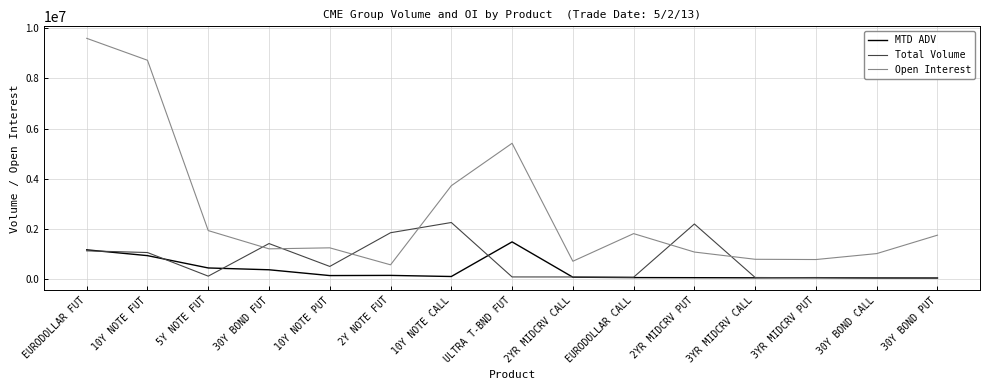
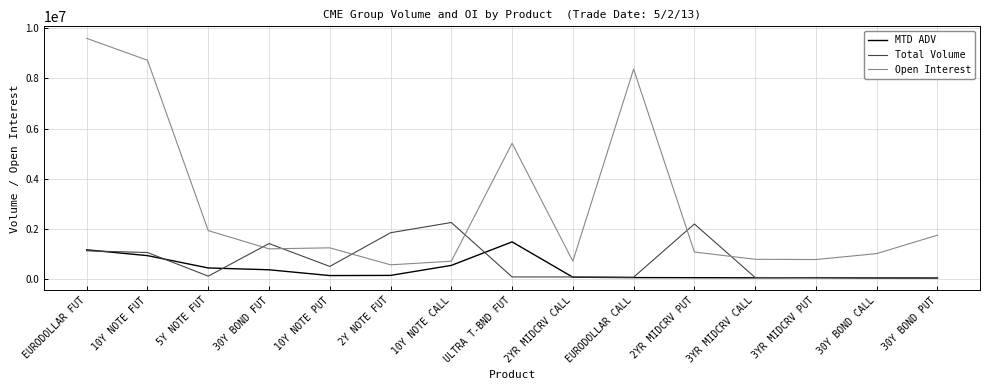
  {
    "MTD ADV": {
      "10Y NOTE FUT": 900000,
      "5Y NOTE FUT": 400000,
      "30Y BOND FUT": 400000,
      "10Y NOTE PUT": 100000,
      "2Y NOTE FUT": 100000,
-     "10Y NOTE CALL": 100000,
+     "10Y NOTE CALL": 500000,
      "ULTRA T-BND FUT": 1500000,
      "2YR MIDCRV PUT": 0
    },
    "Total Volume": {
      "10Y NOTE FUT": 1000000,
      "5Y NOTE FUT": 100000,
      "30Y BOND FUT": 1400000,
      "10Y NOTE PUT": 500000,
      "2Y NOTE FUT": 1800000,
      "10Y NOTE CALL": 2200000,
      "ULTRA T-BND FUT": 100000,
      "2YR MIDCRV PUT": 2200000
    },
    "Open Interest": {
      "EURODOLLAR FUT": 9600000,
      "10Y NOTE FUT": 8700000,
      "5Y NOTE FUT": 1900000,
      "30Y BOND FUT": 1200000,
      "10Y NOTE PUT": 1200000,
      "2Y NOTE FUT": 600000,
-     "10Y NOTE CALL": 3700000,
+     "10Y NOTE CALL": 700000,
      "ULTRA T-BND FUT": 5400000,
      "2YR MIDCRV CALL": 700000,
-     "EURODOLLAR CALL": 1800000,
+     "EURODOLLAR CALL": 8400000,
      "2YR MIDCRV PUT": 1100000,
      "3YR MIDCRV CALL": 800000,
      "3YR MIDCRV PUT": 800000,
      "30Y BOND CALL": 1000000,
      "30Y BOND PUT": 1700000
    }
  }
